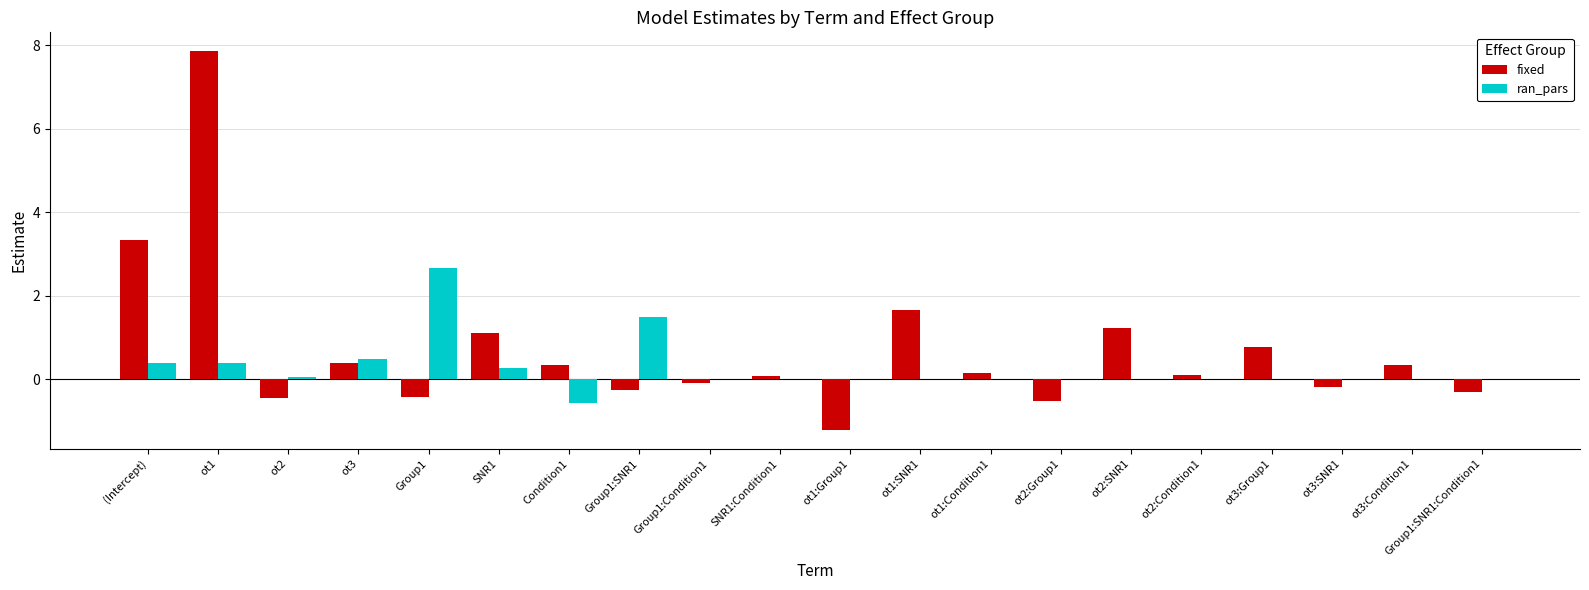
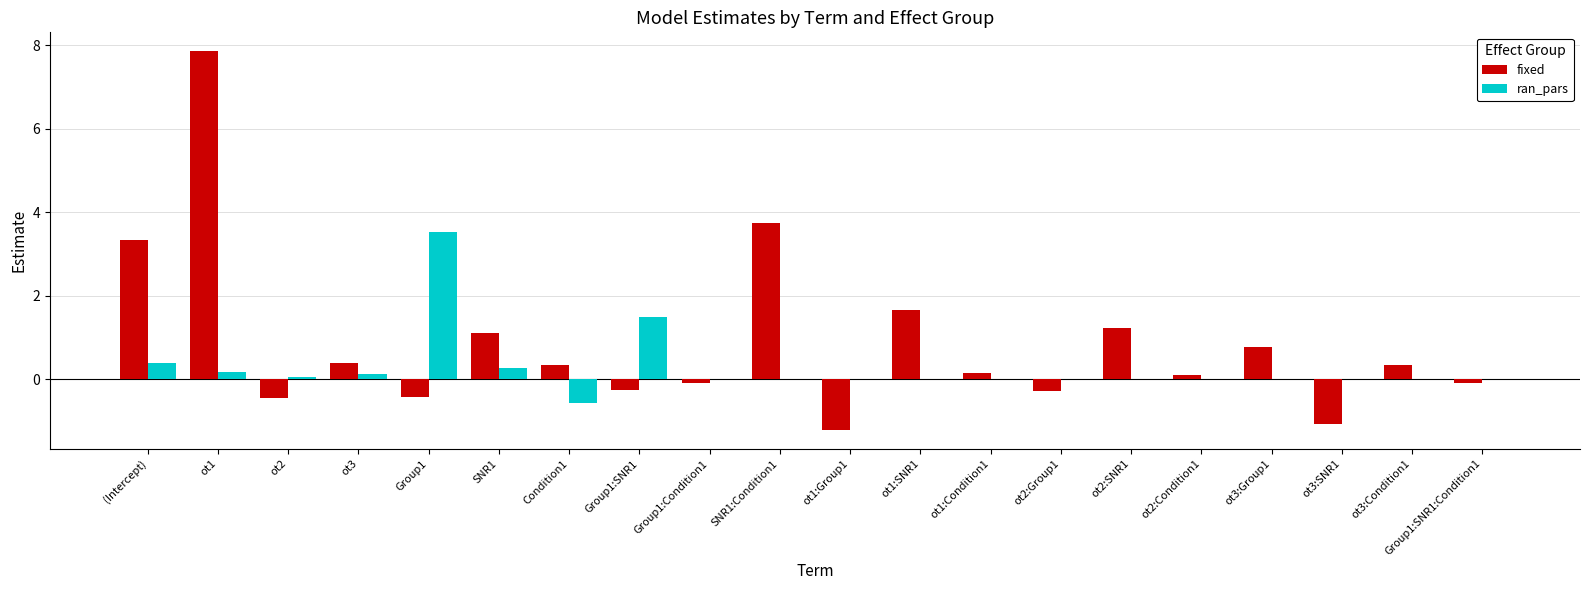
  {
    "fixed": {
      "(Intercept)": 3.3,
      "ot1": 7.9,
      "ot2": -0.5,
      "ot3": 0.4,
      "Group1": -0.4,
      "SNR1": 1.1,
      "Condition1": 0.3,
      "Group1:SNR1": -0.3,
      "Group1:Condition1": -0.1,
-     "SNR1:Condition1": 0.1,
+     "SNR1:Condition1": 3.7,
      "ot1:Group1": -1.2,
      "ot1:SNR1": 1.7,
      "ot1:Condition1": 0.1,
-     "ot2:Group1": -0.5,
+     "ot2:Group1": -0.3,
      "ot2:SNR1": 1.2,
      "ot2:Condition1": 0.1,
      "ot3:Group1": 0.8,
-     "ot3:SNR1": -0.2,
+     "ot3:SNR1": -1.1,
      "ot3:Condition1": 0.3,
-     "Group1:SNR1:Condition1": -0.3
+     "Group1:SNR1:Condition1": -0.1
    },
    "ran_pars": {
      "(Intercept)": 0.4,
-     "ot1": 0.4,
-     "ot3": 0.5,
-     "Group1": 2.7,
+     "ot1": 0.2,
+     "ot3": 0.1,
+     "Group1": 3.5,
      "SNR1": 0.3,
      "Condition1": -0.6,
      "Group1:SNR1": 1.5,
      "Group1:Condition1": 0.0,
      "SNR1:Condition1": 0.0,
      "ot1:Group1": 0.0,
      "ot1:SNR1": 0.0,
      "ot1:Condition1": 0.0,
      "ot2:Group1": 0.0,
      "ot2:SNR1": 0.0,
      "ot2:Condition1": 0.0,
      "ot3:Group1": 0.0,
      "ot3:SNR1": 0.0,
      "ot3:Condition1": 0.0,
      "Group1:SNR1:Condition1": 0.0
    }
  }
